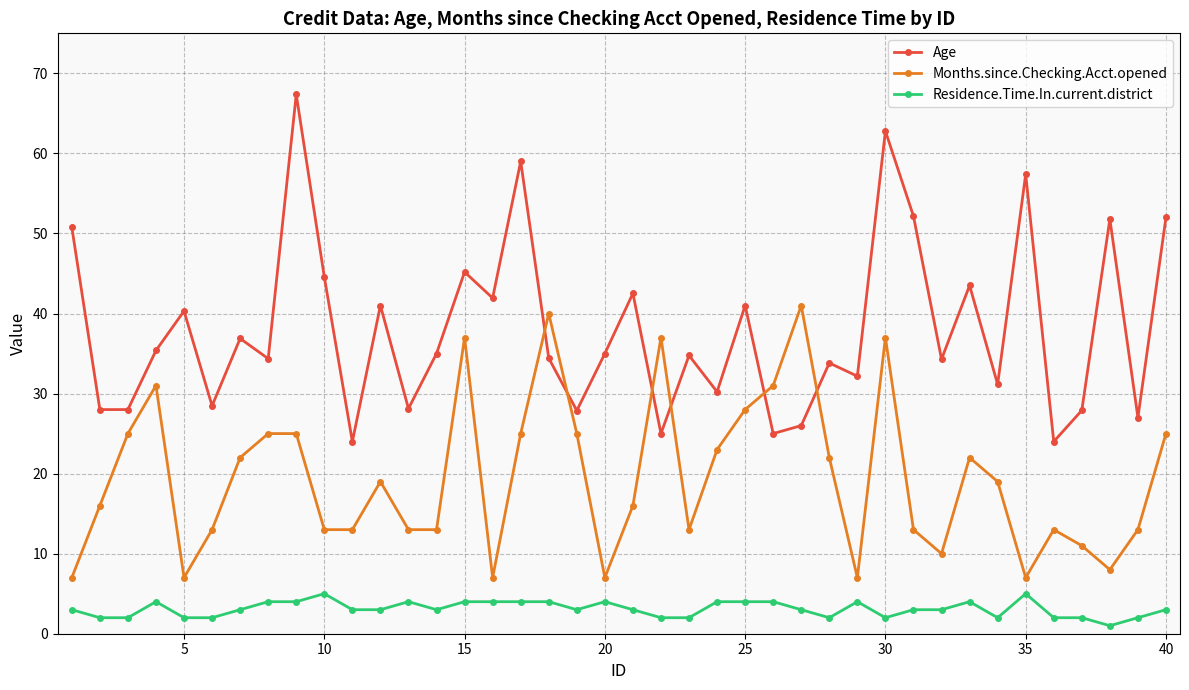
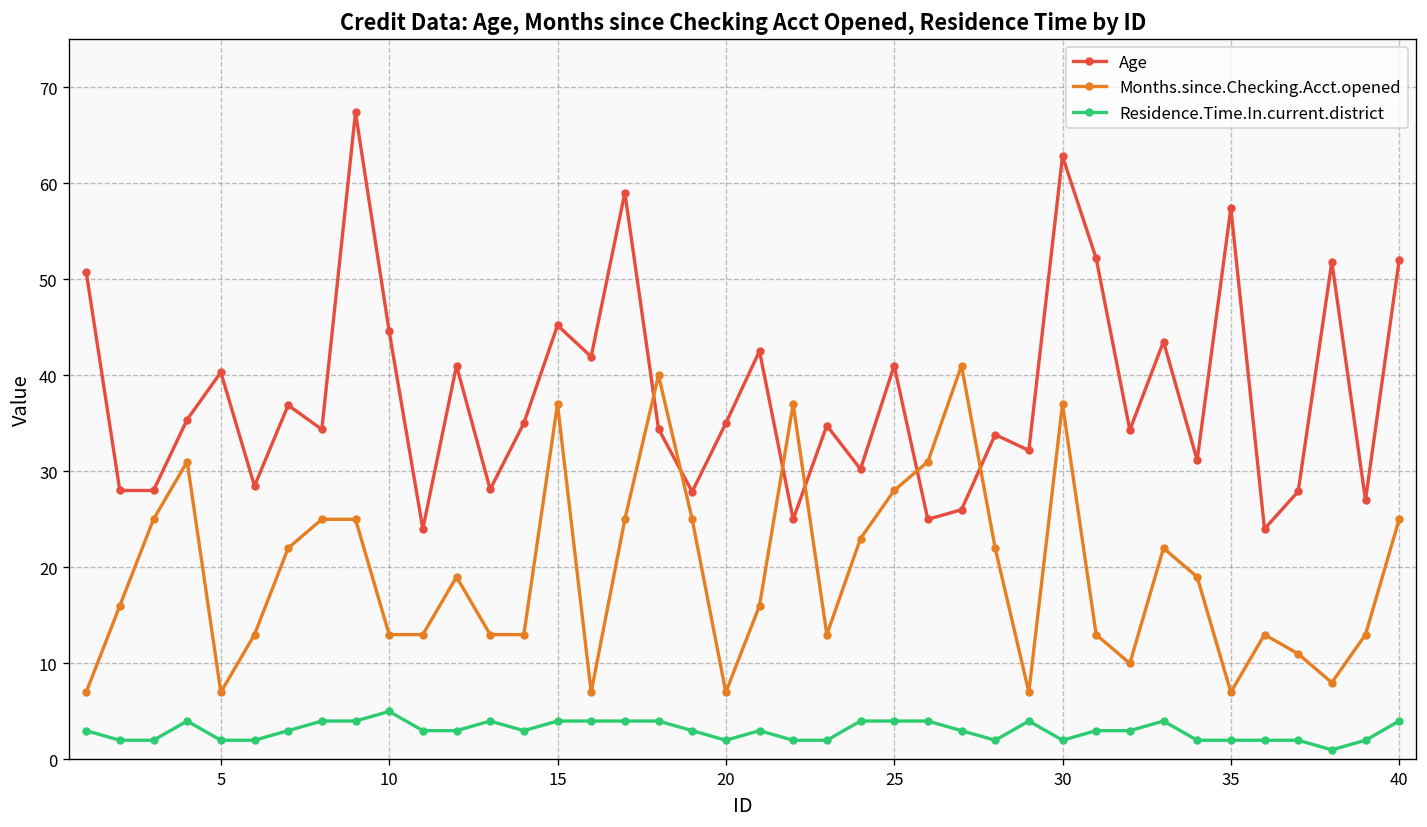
  {
    "Residence.Time.In.current.district": {
      "5": 2,
      "10": 5,
      "15": 4,
-     "20": 4,
+     "20": 2,
      "25": 4,
      "30": 2,
-     "35": 5,
-     "40": 3
+     "35": 2,
+     "40": 4
    }
  }
